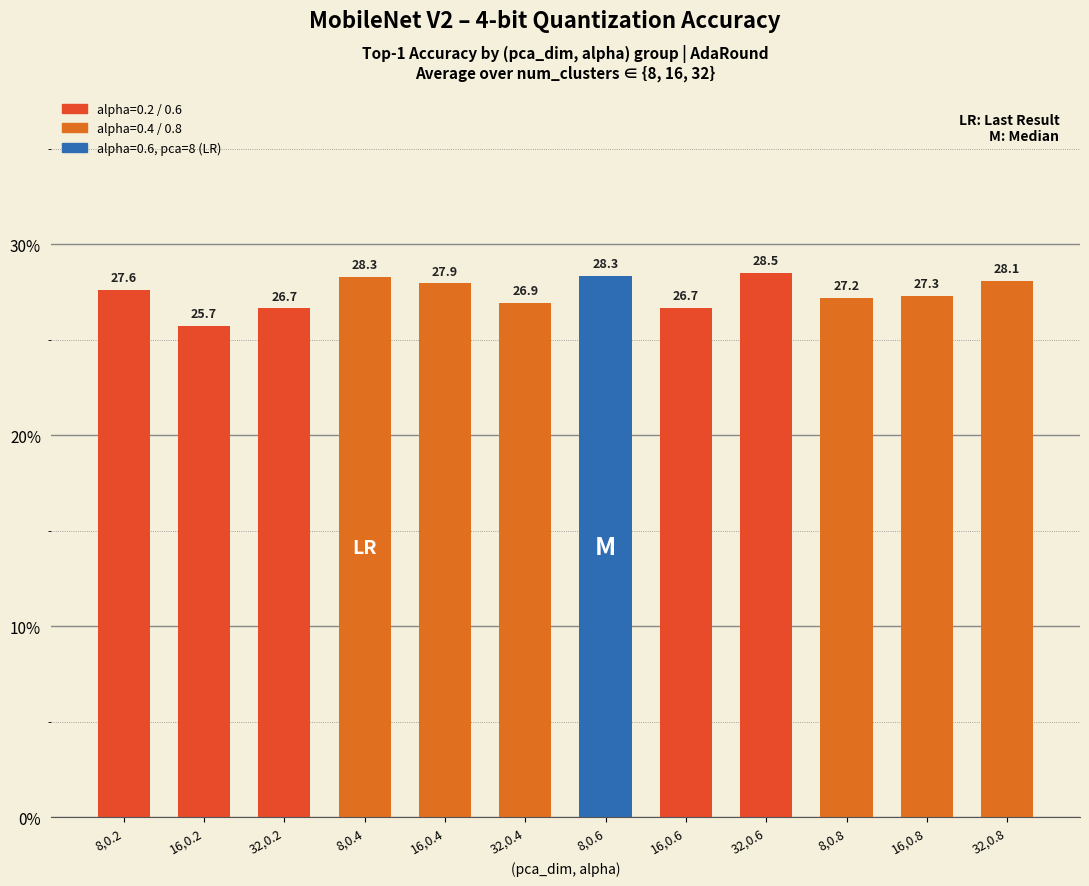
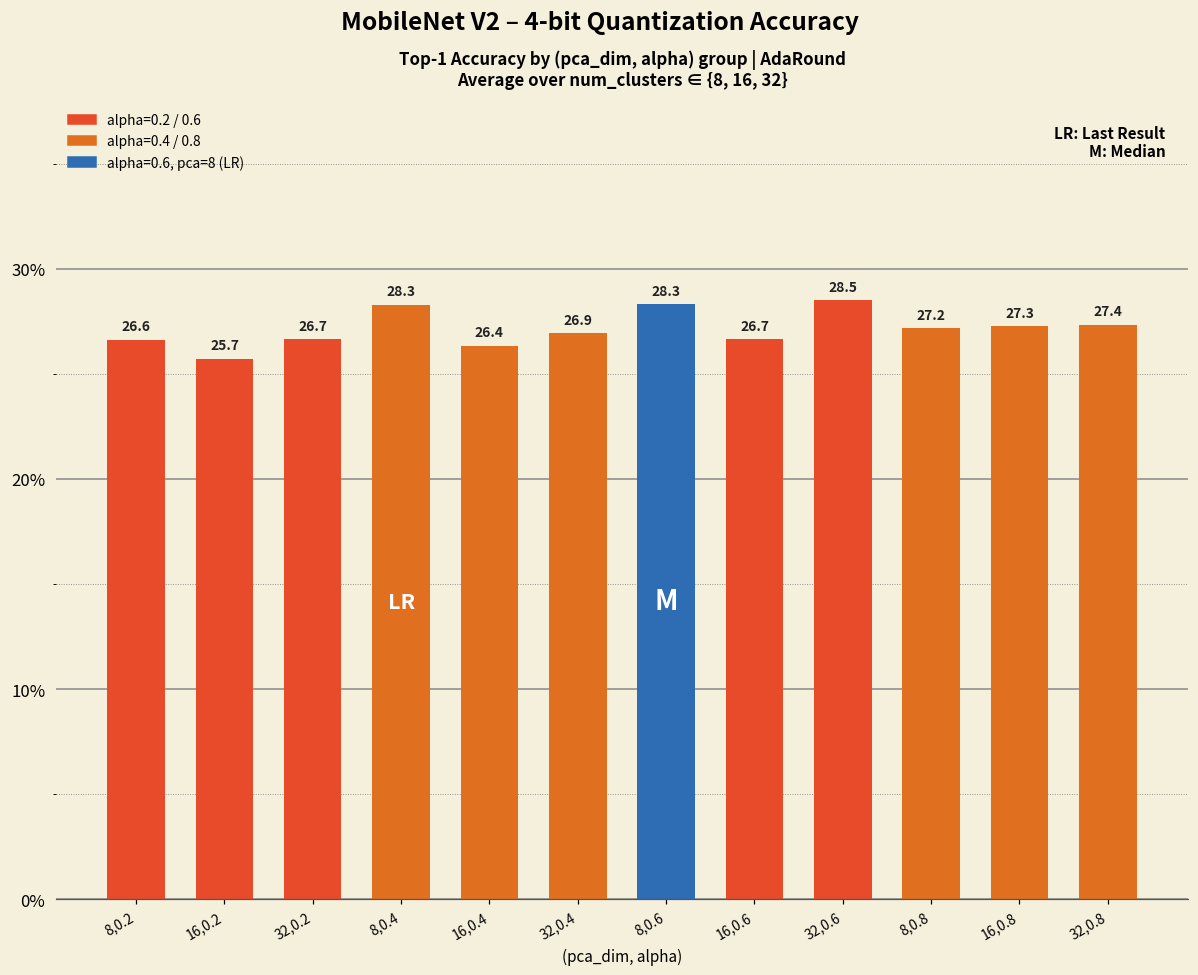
  {
-   "8,0.2": 27.6,
+   "8,0.2": 26.6,
    "16,0.2": 25.7,
    "32,0.2": 26.7,
    "8,0.4": 28.3,
-   "16,0.4": 27.9,
+   "16,0.4": 26.4,
    "32,0.4": 26.9,
    "8,0.6": 28.3,
    "16,0.6": 26.7,
    "32,0.6": 28.5,
    "8,0.8": 27.2,
    "16,0.8": 27.3,
-   "32,0.8": 28.1
+   "32,0.8": 27.4
  }
